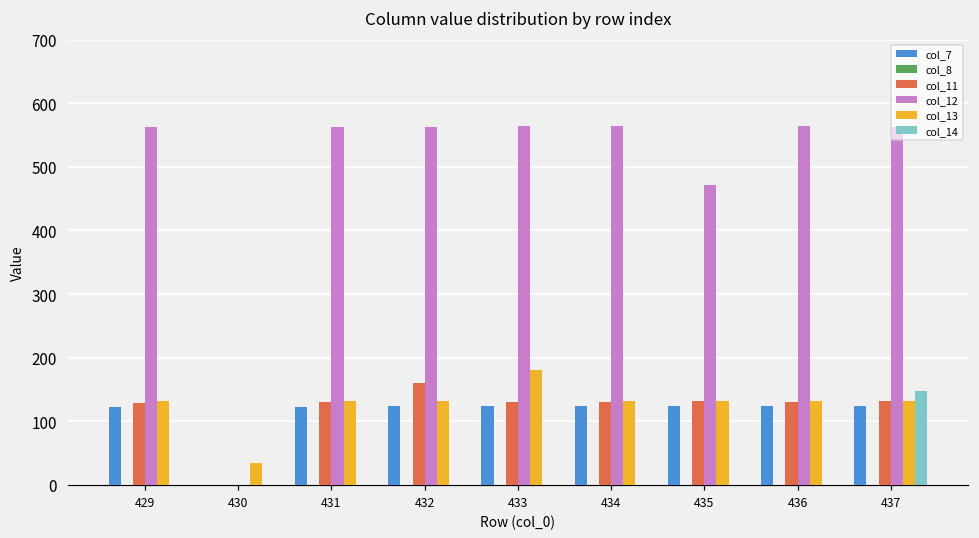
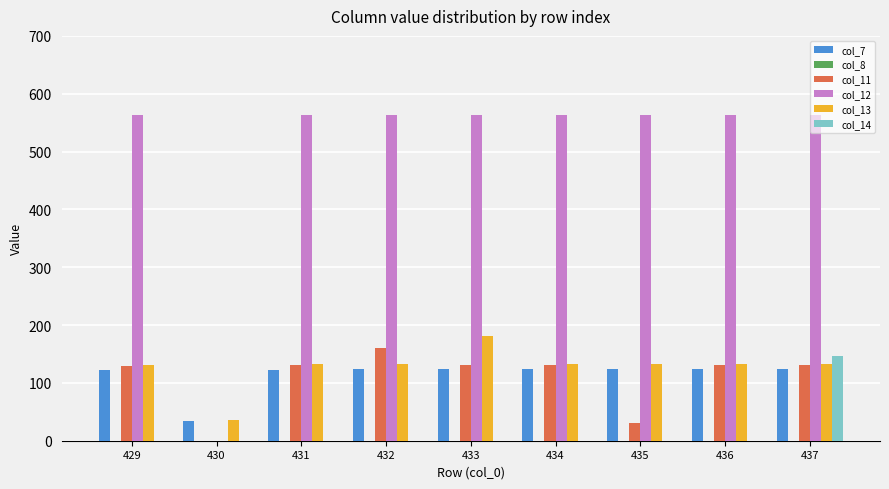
  {
    "col_7": {
      "429": 120,
-     "430": 0,
+     "430": 30,
      "431": 120,
      "432": 120,
      "433": 120,
      "434": 120,
      "435": 120,
      "436": 120,
      "437": 120
    },
    "col_8": {
      "429": 0,
      "430": 0,
      "431": 0,
      "432": 0,
      "433": 0,
      "434": 0,
      "435": 0,
      "436": 0,
      "437": 0
    },
    "col_11": {
      "429": 130,
      "430": 0,
      "431": 130,
      "432": 160,
      "433": 130,
      "434": 130,
-     "435": 130,
+     "435": 30,
      "436": 130,
      "437": 130
    },
    "col_12": {
      "429": 560,
      "430": 0,
      "431": 560,
      "432": 560,
      "433": 560,
      "434": 560,
-     "435": 470,
+     "435": 560,
      "436": 560
    },
    "col_13": {
      "429": 130,
      "430": 40,
      "431": 130,
      "432": 130,
      "433": 180,
      "434": 130,
      "435": 130,
      "436": 130,
      "437": 130
    },
    "col_14": {
      "429": 0,
      "430": 0,
      "431": 0,
      "432": 0,
      "433": 0,
      "434": 0,
      "435": 0,
      "436": 0,
      "437": 150
    }
  }
